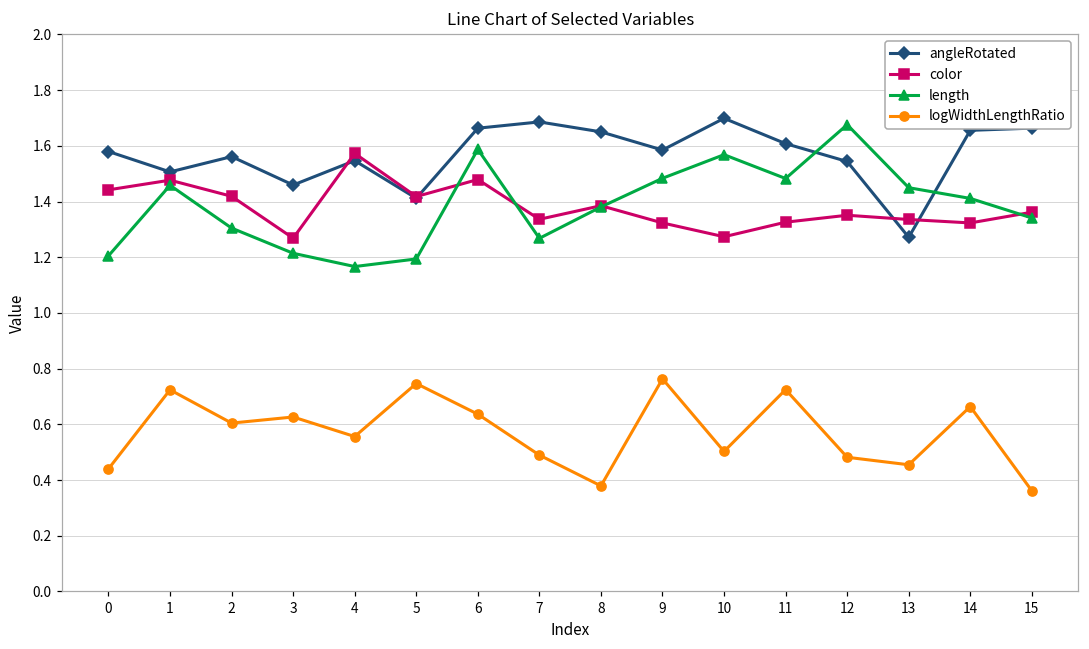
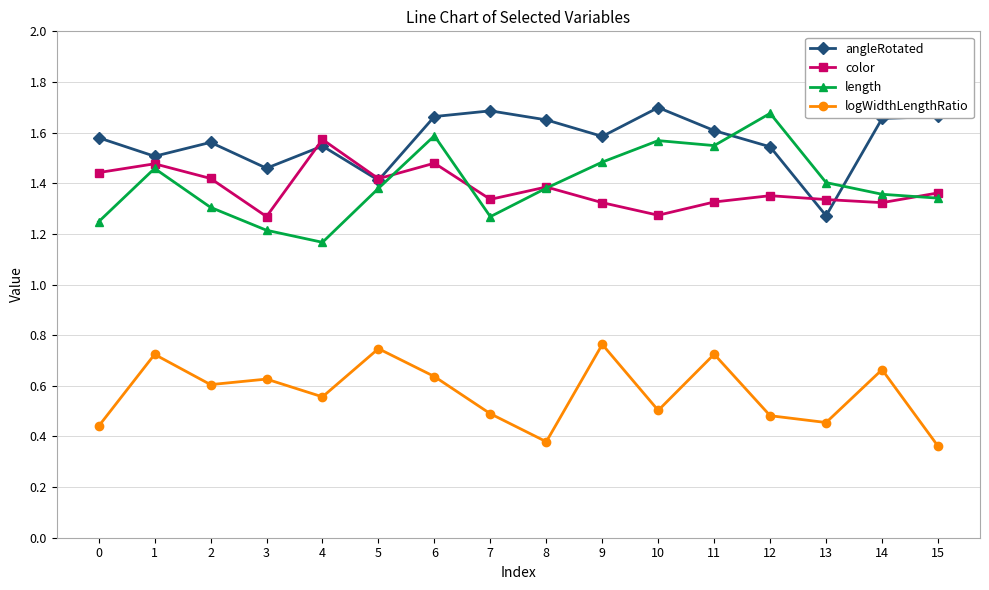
  {
    "angleRotated": {
      "0": 1.58,
      "1": 1.51,
      "2": 1.56,
      "3": 1.46,
      "4": 1.55,
      "6": 1.66,
      "7": 1.69,
      "8": 1.65,
      "9": 1.59,
      "10": 1.70,
      "11": 1.61,
      "12": 1.54,
      "13": 1.27,
      "14": 1.66
    },
    "color": {
      "0": 1.44,
      "1": 1.48,
      "2": 1.42,
      "3": 1.27,
      "4": 1.57,
      "6": 1.48,
      "7": 1.34,
      "9": 1.32,
      "10": 1.27,
      "11": 1.33,
      "12": 1.35,
      "13": 1.34,
      "14": 1.32,
      "15": 1.36
    },
    "length": {
-     "0": 1.21,
+     "0": 1.25,
      "1": 1.46,
      "2": 1.30,
      "3": 1.21,
      "4": 1.17,
-     "5": 1.19,
+     "5": 1.38,
      "6": 1.59,
      "7": 1.27,
      "9": 1.48,
      "10": 1.57,
-     "11": 1.48,
+     "11": 1.55,
      "12": 1.68,
-     "13": 1.45,
-     "14": 1.41,
+     "13": 1.40,
+     "14": 1.36,
      "15": 1.34
    },
    "logWidthLengthRatio": {
      "0": 0.44,
      "1": 0.72,
      "2": 0.60,
      "3": 0.63,
      "4": 0.56,
      "5": 0.75,
      "6": 0.64,
      "7": 0.49,
      "8": 0.38,
      "9": 0.76,
      "10": 0.50,
      "11": 0.72,
      "12": 0.48,
      "13": 0.46,
      "14": 0.66,
      "15": 0.36
    }
  }
